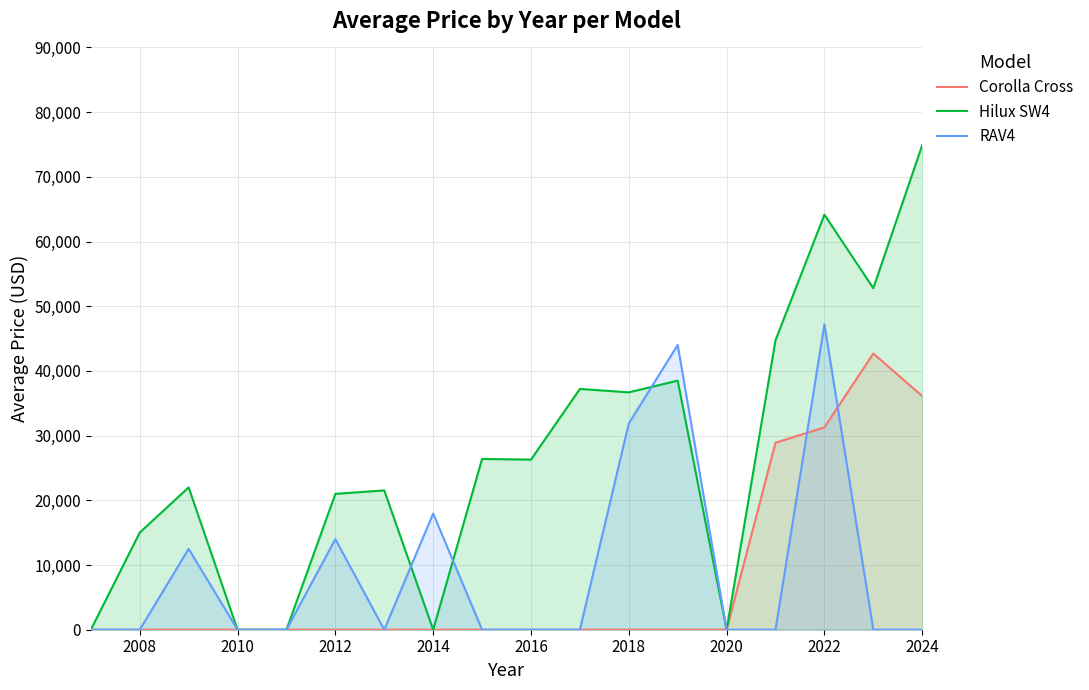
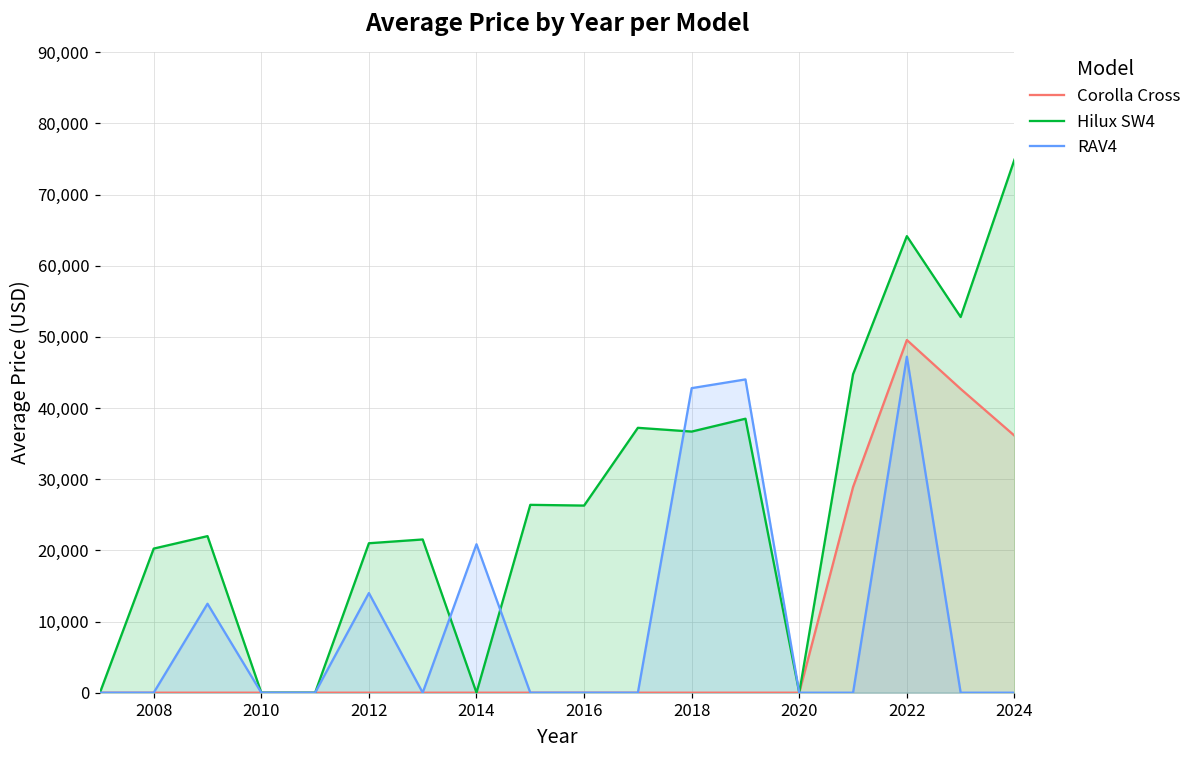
  {
    "Corolla Cross": {
      "2012": "0",
      "2018": "0",
-     "2022": "31,000",
+     "2022": "50,000",
      "2024": "36,000"
    },
    "Hilux SW4": {
-     "2008": "15,000",
+     "2008": "20,000",
      "2012": "21,000",
      "2016": "26,000",
      "2018": "37,000",
      "2022": "64,000",
      "2024": "75,000"
    },
    "RAV4": {
      "2012": "14,000",
-     "2014": "18,000",
-     "2018": "32,000",
+     "2014": "21,000",
+     "2018": "43,000",
      "2022": "47,000",
      "2024": "0"
    }
  }
